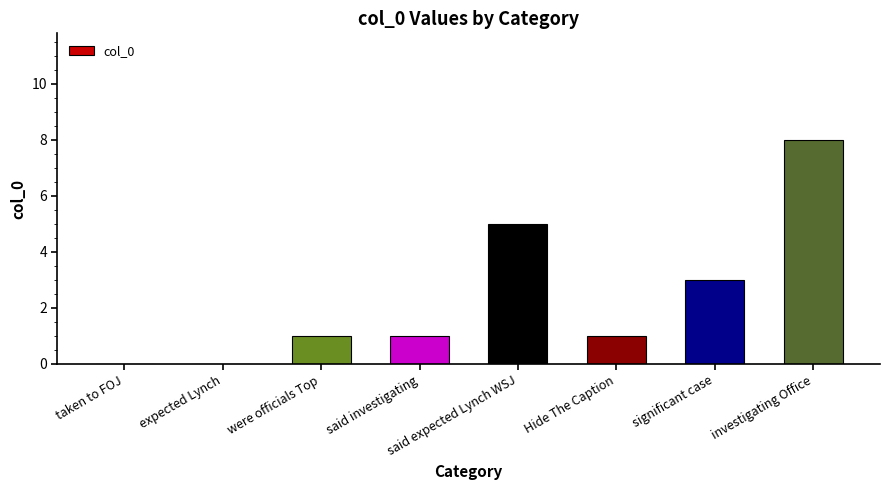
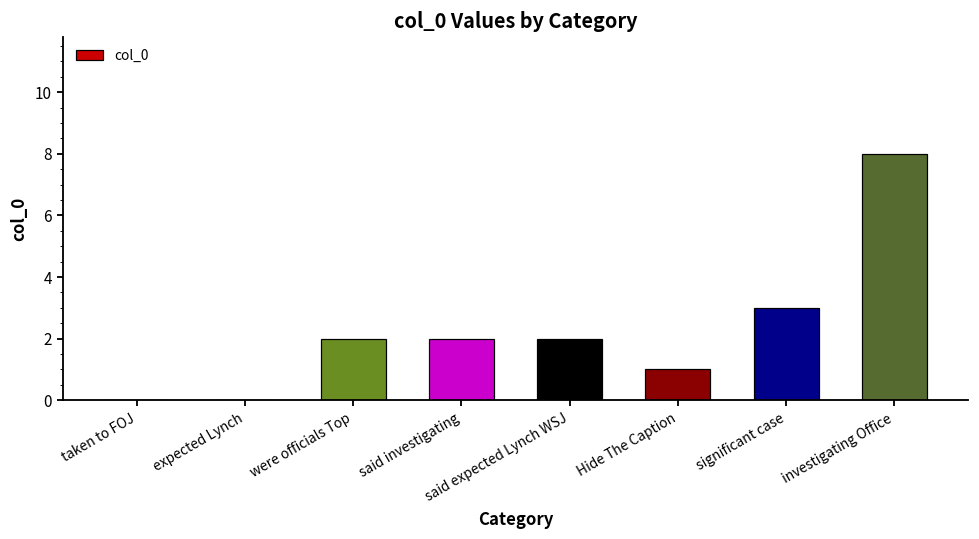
  {
    "taken to FOJ": 0,
    "expected Lynch": 0,
-   "were officials Top": 1,
-   "said investigating": 1,
-   "said expected Lynch WSJ": 5,
+   "were officials Top": 2,
+   "said investigating": 2,
+   "said expected Lynch WSJ": 2,
    "Hide The Caption": 1,
    "significant case": 3,
    "investigating Office": 8
  }
